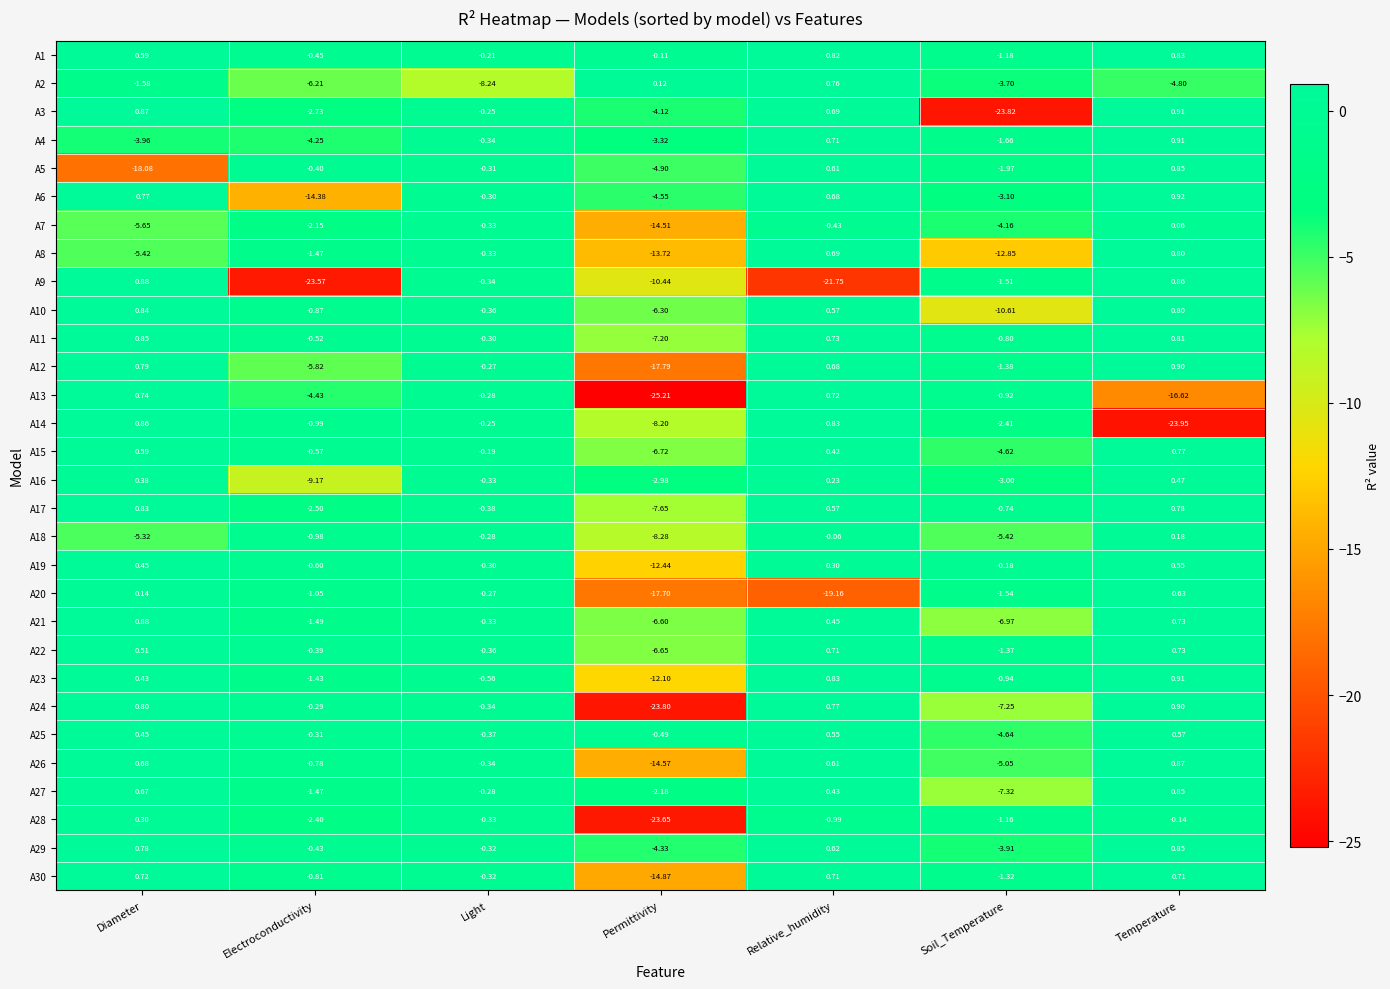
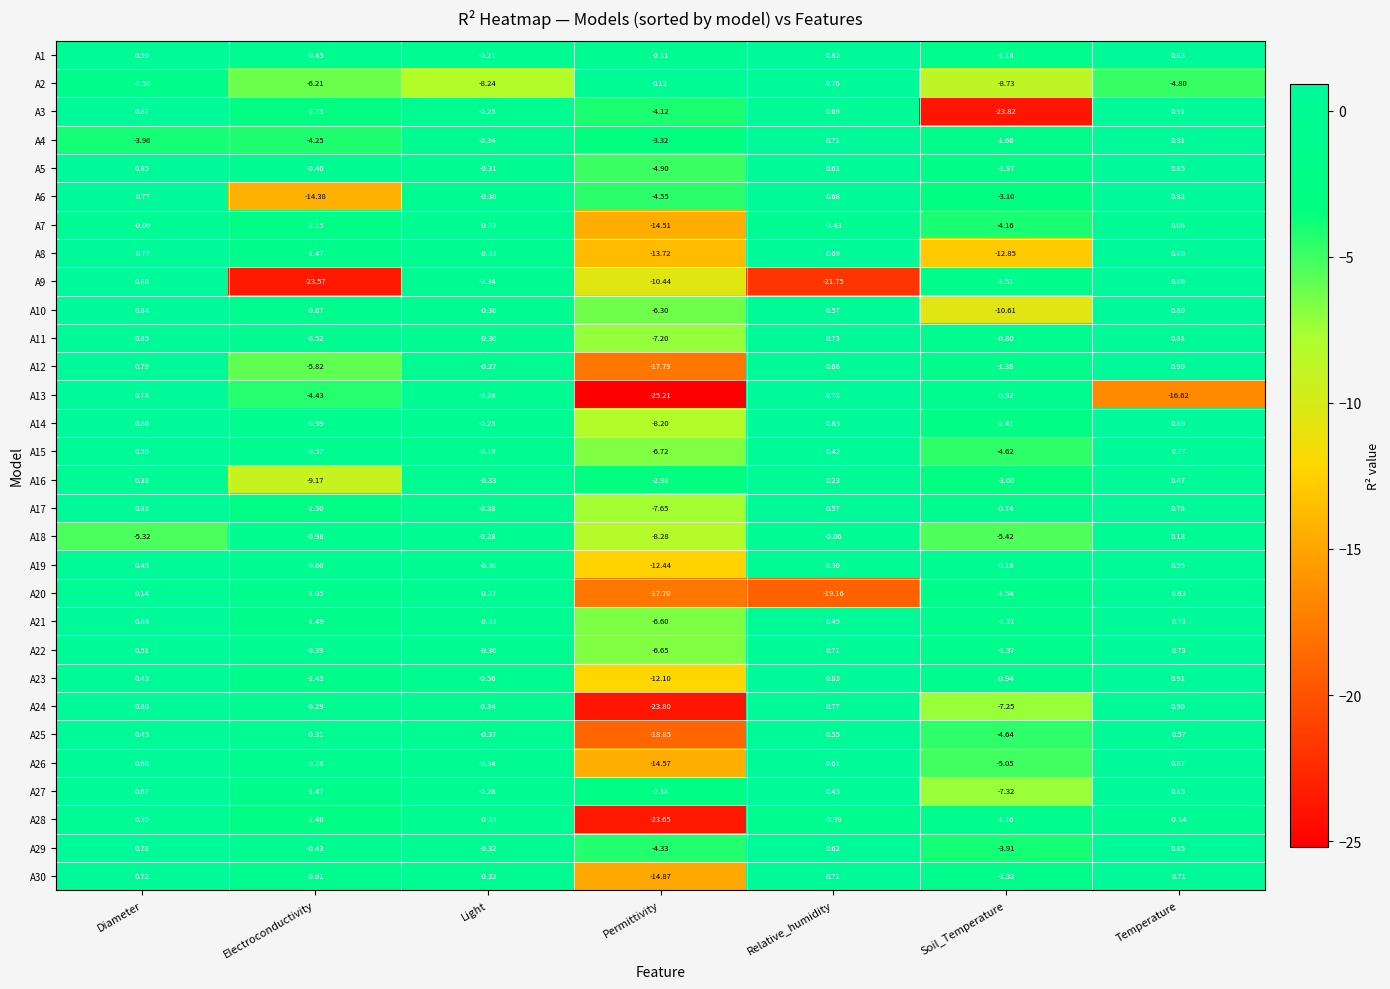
  {
    "A2": {
      "Diameter": -1.58,
      "Electroconductivity": -6.21,
      "Light": -8.24,
      "Permittivity": 0.12,
      "Relative_humidity": 0.76,
-     "Soil_Temperature": -3.70,
+     "Soil_Temperature": -8.73,
      "Temperature": -4.80
    },
    "A5": {
-     "Diameter": -18.08,
+     "Diameter": 0.85,
      "Electroconductivity": -0.40,
      "Light": -0.31,
      "Permittivity": -4.90,
      "Relative_humidity": 0.61,
      "Soil_Temperature": -1.97,
      "Temperature": 0.85
    },
    "A7": {
-     "Diameter": -5.65,
+     "Diameter": -0.06,
      "Electroconductivity": -2.15,
      "Light": -0.33,
      "Permittivity": -14.51,
      "Relative_humidity": -0.43,
      "Soil_Temperature": -4.16,
      "Temperature": 0.06
    },
    "A8": {
-     "Diameter": -5.42,
+     "Diameter": 0.77,
      "Electroconductivity": -1.47,
      "Light": -0.33,
      "Permittivity": -13.72,
      "Relative_humidity": 0.69,
      "Soil_Temperature": -12.85,
      "Temperature": 0.80
    },
    "A14": {
      "Diameter": 0.86,
      "Electroconductivity": -0.99,
      "Light": -0.25,
      "Permittivity": -8.20,
      "Relative_humidity": 0.83,
      "Soil_Temperature": -2.41,
-     "Temperature": -23.95
+     "Temperature": 0.89
    },
    "A21": {
      "Diameter": 0.88,
      "Electroconductivity": -1.49,
      "Light": -0.33,
      "Permittivity": -6.60,
      "Relative_humidity": 0.45,
-     "Soil_Temperature": -6.97,
+     "Soil_Temperature": -1.31,
      "Temperature": 0.73
    },
    "A25": {
      "Diameter": 0.45,
      "Electroconductivity": -0.31,
      "Light": -0.37,
-     "Permittivity": -0.49,
+     "Permittivity": -18.85,
      "Relative_humidity": 0.55,
      "Soil_Temperature": -4.64,
      "Temperature": 0.57
    }
  }
